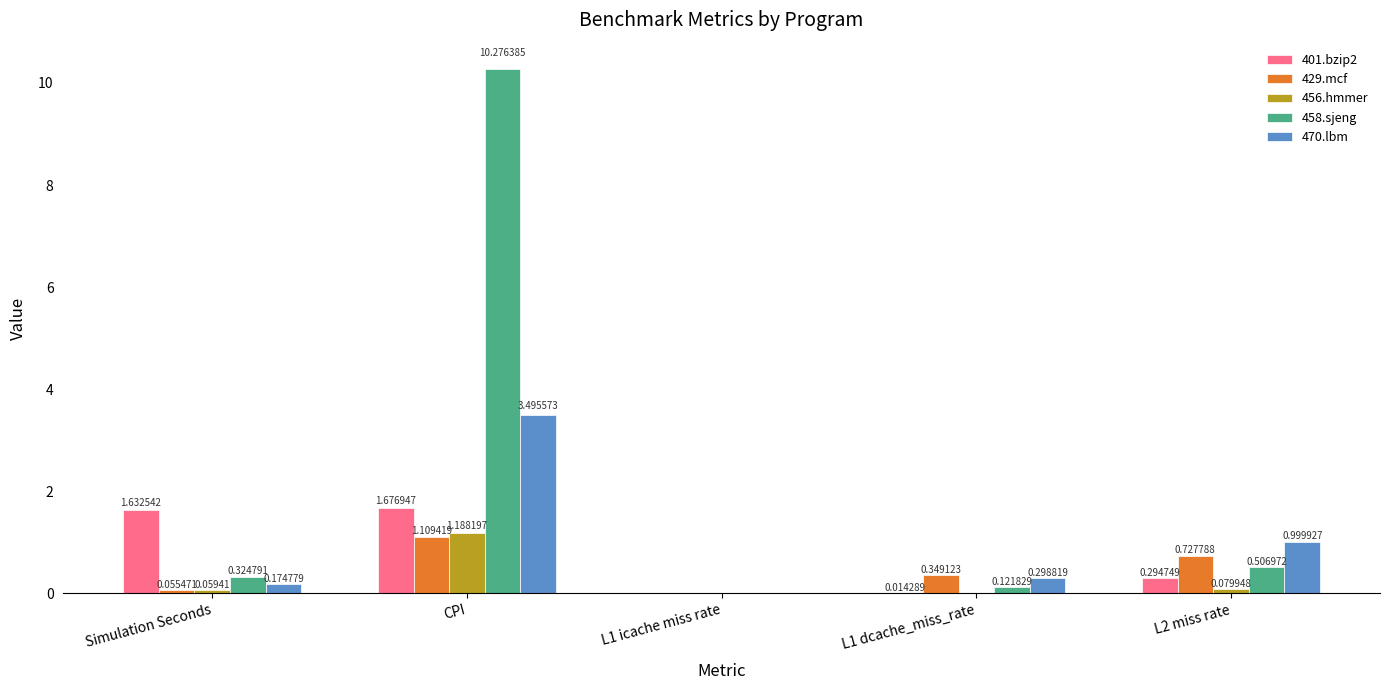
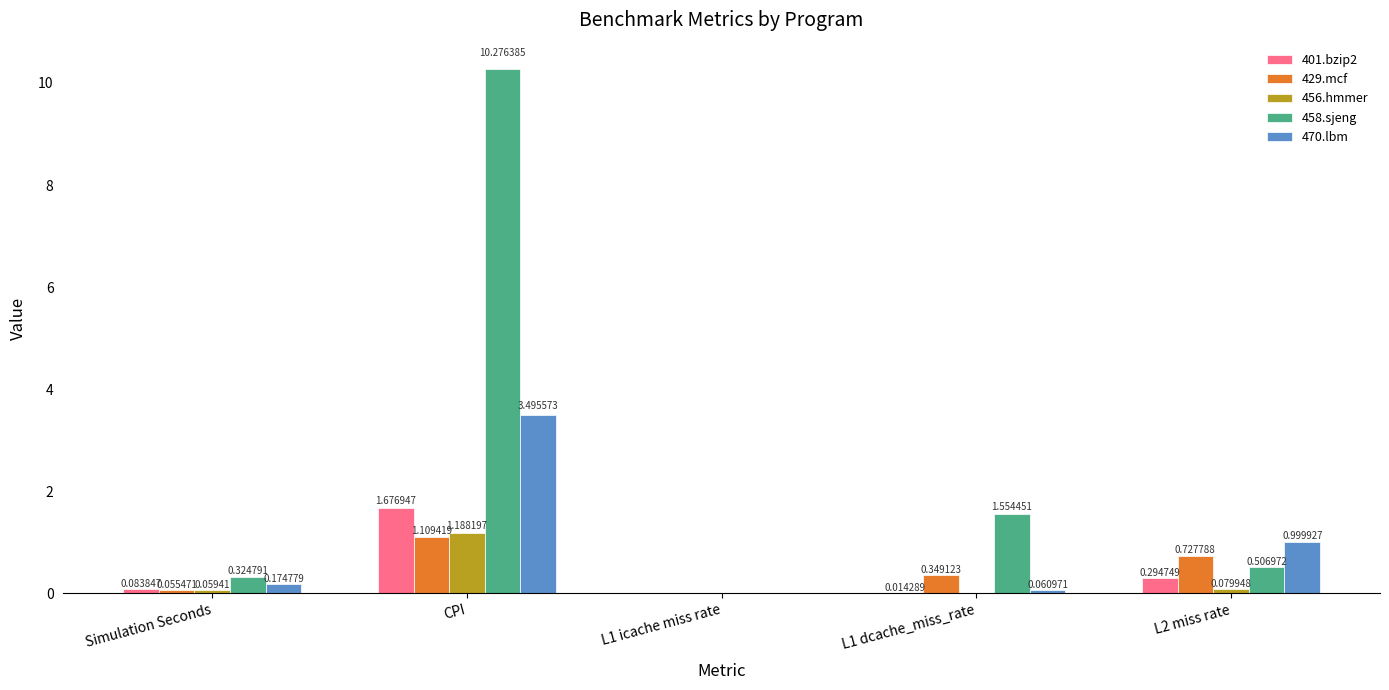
  {
    "401.bzip2": {
-     "Simulation Seconds": 1.632542,
+     "Simulation Seconds": 0.083847,
      "CPI": 1.676947,
      "L1 dcache_miss_rate": 0.014289,
      "L2 miss rate": 0.294749
    },
    "429.mcf": {
      "Simulation Seconds": 0.055471,
      "CPI": 1.109419,
      "L1 dcache_miss_rate": 0.349123,
      "L2 miss rate": 0.727788
    },
    "456.hmmer": {
      "Simulation Seconds": 0.05941,
      "CPI": 1.188197,
      "L2 miss rate": 0.079948
    },
    "458.sjeng": {
      "Simulation Seconds": 0.324791,
      "CPI": 10.276385,
-     "L1 dcache_miss_rate": 0.121829,
+     "L1 dcache_miss_rate": 1.554451,
      "L2 miss rate": 0.506972
    },
    "470.lbm": {
      "Simulation Seconds": 0.174779,
      "CPI": 3.495573,
-     "L1 dcache_miss_rate": 0.298819,
+     "L1 dcache_miss_rate": 0.060971,
      "L2 miss rate": 0.999927
    }
  }
